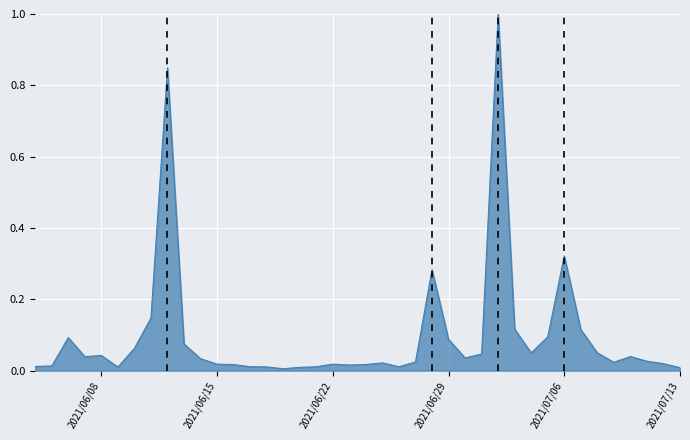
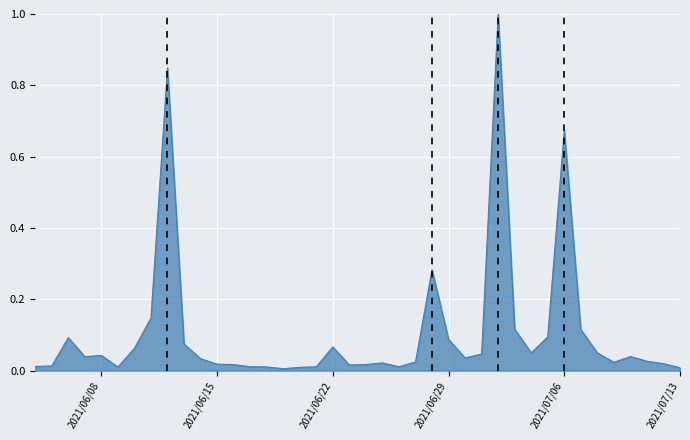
  {
    "2021/06/08": 0.04,
    "2021/06/15": 0.02,
-   "2021/06/22": 0.02,
+   "2021/06/22": 0.07,
    "2021/06/29": 0.09,
-   "2021/07/06": 0.32,
+   "2021/07/06": 0.67,
    "2021/07/13": 0.01
  }
